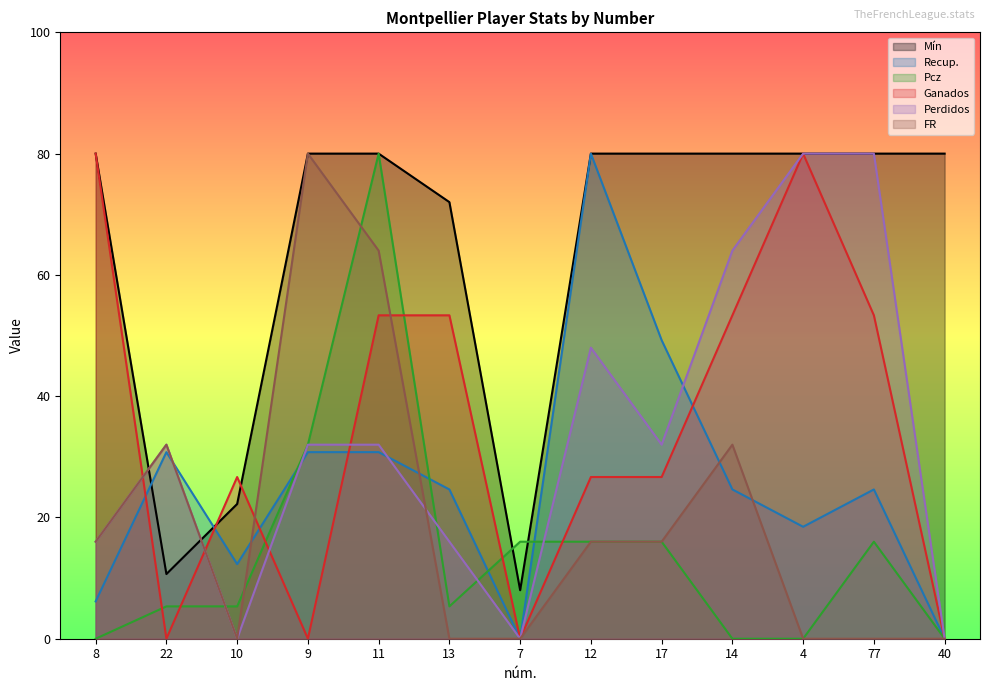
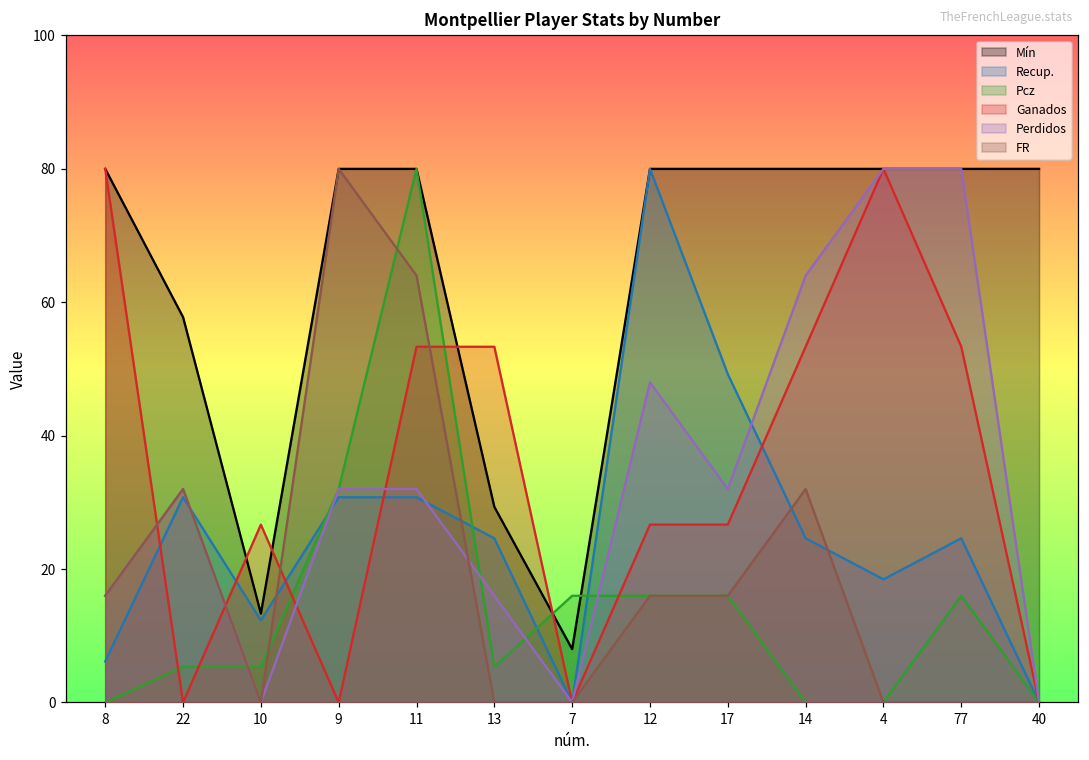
  {
    "Mín": {
-     "22": 11,
-     "10": 22,
-     "13": 72,
+     "22": 58,
+     "10": 13,
+     "13": 29,
      "7": 8,
      "17": 80,
      "14": 80,
      "40": 80
    }
  }
